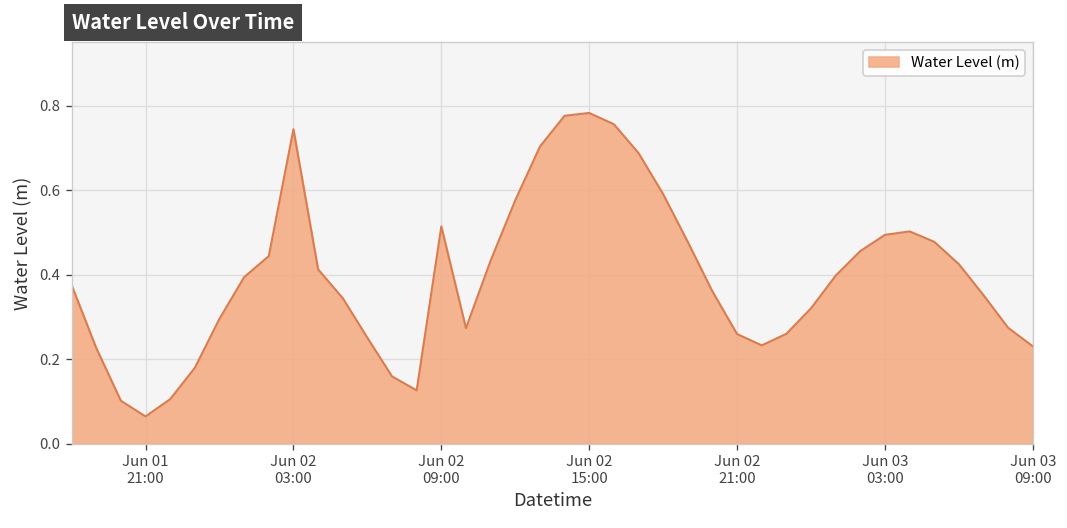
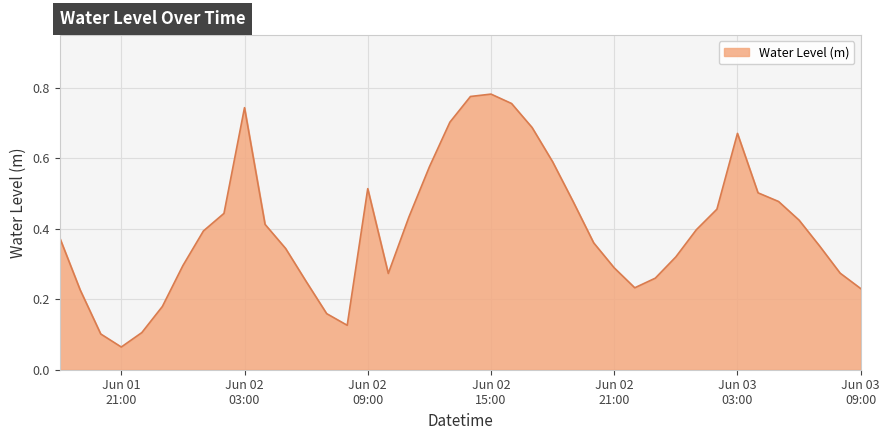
  {
    "Jun 01 21:00": 0.06,
    "Jun 02 03:00": 0.74,
    "Jun 02 09:00": 0.51,
    "Jun 02 15:00": 0.78,
-   "Jun 02 21:00": 0.26,
-   "Jun 03 03:00": 0.49,
+   "Jun 02 21:00": 0.29,
+   "Jun 03 03:00": 0.67,
    "Jun 03 09:00": 0.23
  }
